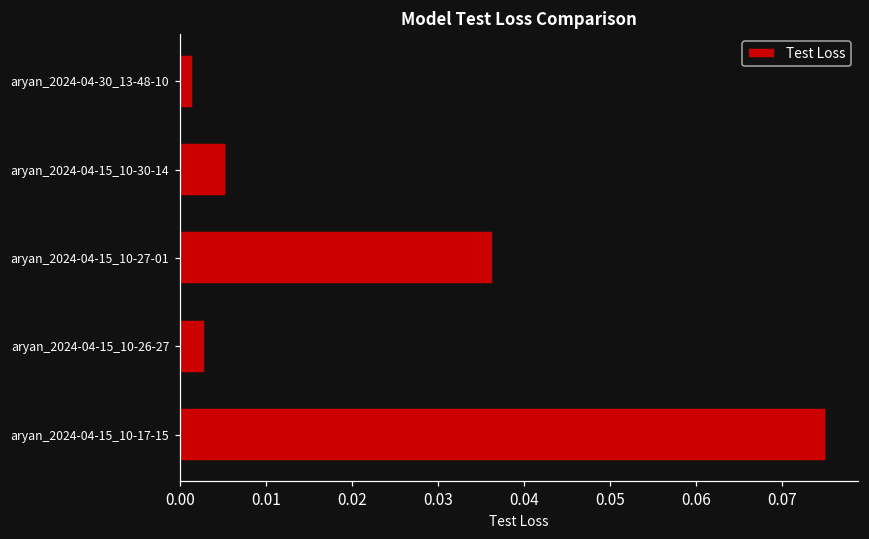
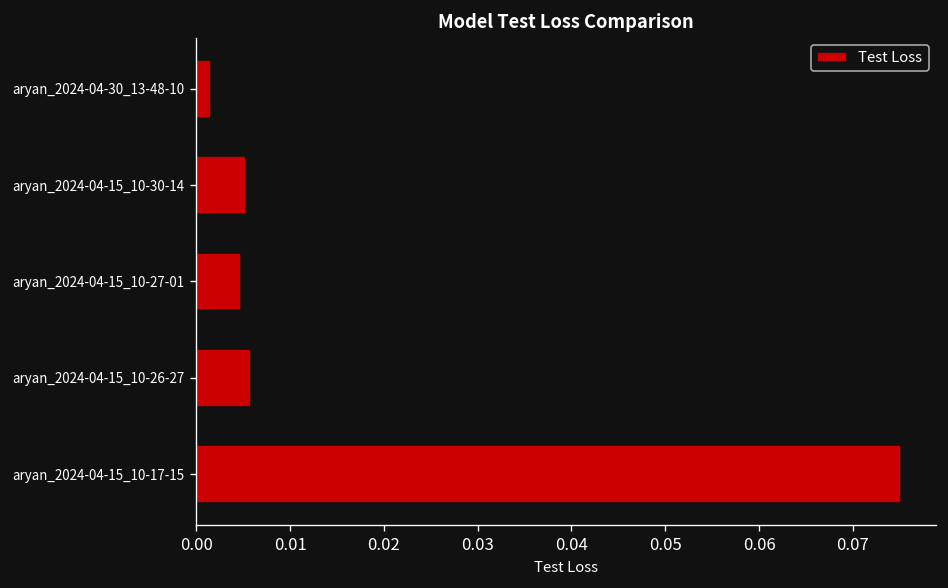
  {
    "aryan_2024-04-30_13-48-10": 0.002,
    "aryan_2024-04-15_10-30-14": 0.005,
-   "aryan_2024-04-15_10-27-01": 0.036,
-   "aryan_2024-04-15_10-26-27": 0.003,
+   "aryan_2024-04-15_10-27-01": 0.005,
+   "aryan_2024-04-15_10-26-27": 0.006,
    "aryan_2024-04-15_10-17-15": 0.075
  }
